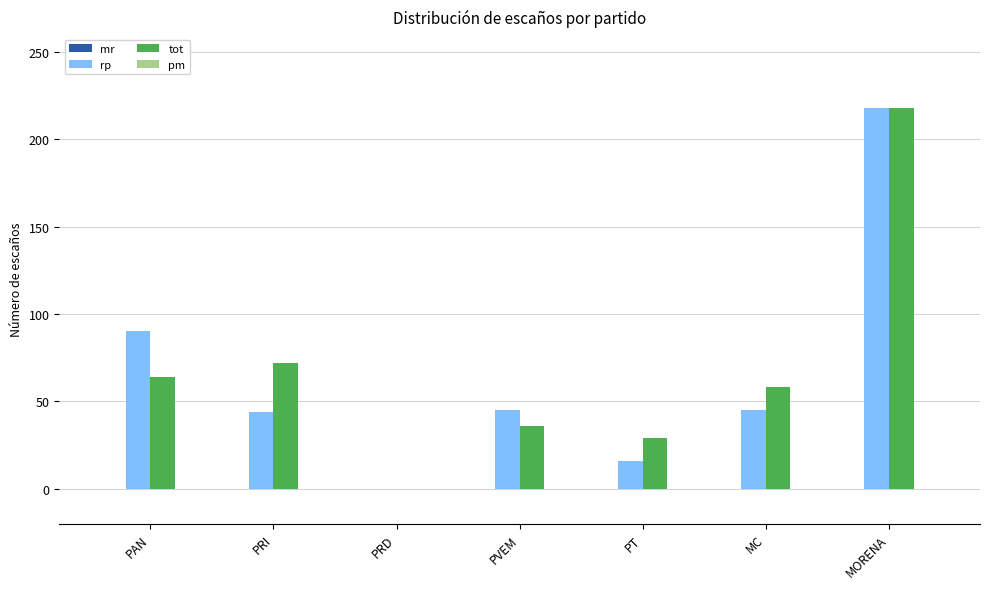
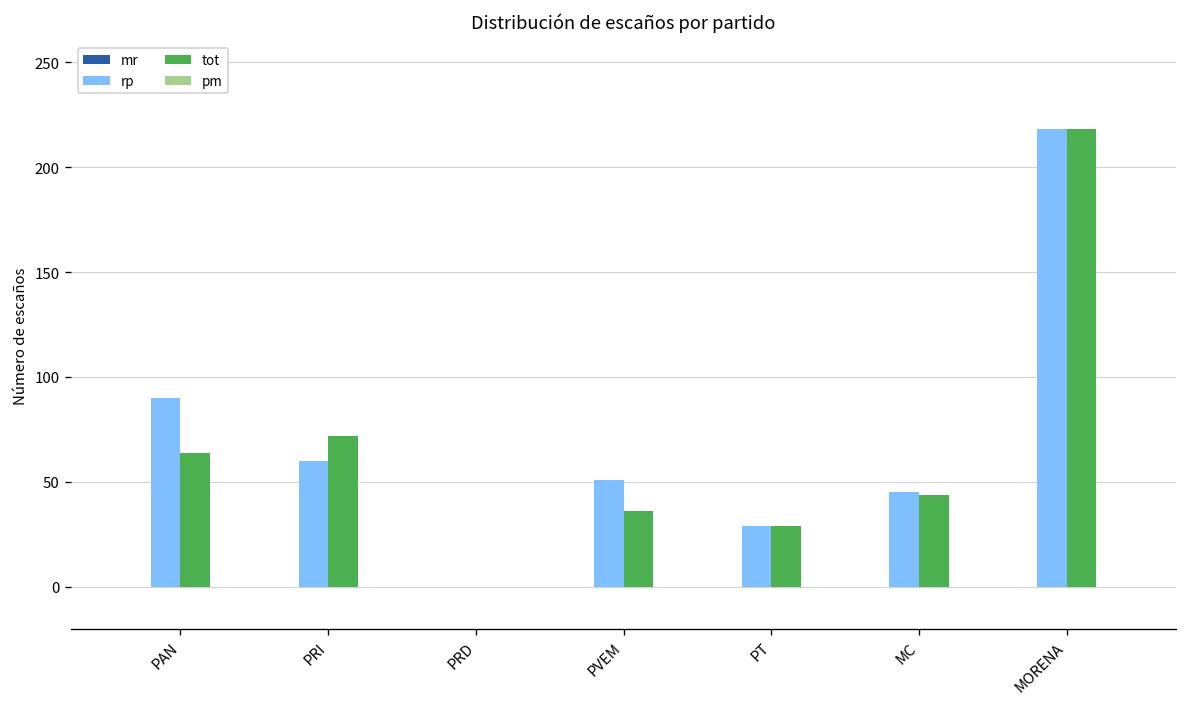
  {
    "mr": {
      "PAN": 0,
      "PRI": 0,
      "PRD": 0,
      "PVEM": 0,
      "PT": 0,
      "MC": 0,
      "MORENA": 0
    },
    "rp": {
      "PAN": 90,
-     "PRI": 44,
+     "PRI": 60,
      "PRD": 0,
-     "PVEM": 45,
-     "PT": 16,
+     "PVEM": 51,
+     "PT": 29,
      "MC": 45,
      "MORENA": 218
    },
    "tot": {
      "PAN": 64,
      "PRI": 72,
      "PRD": 0,
      "PVEM": 36,
      "PT": 29,
-     "MC": 58,
+     "MC": 44,
      "MORENA": 218
    },
    "pm": {
      "PAN": 0,
      "PRI": 0,
      "PRD": 0,
      "PVEM": 0,
      "PT": 0,
      "MC": 0,
      "MORENA": 0
    }
  }
